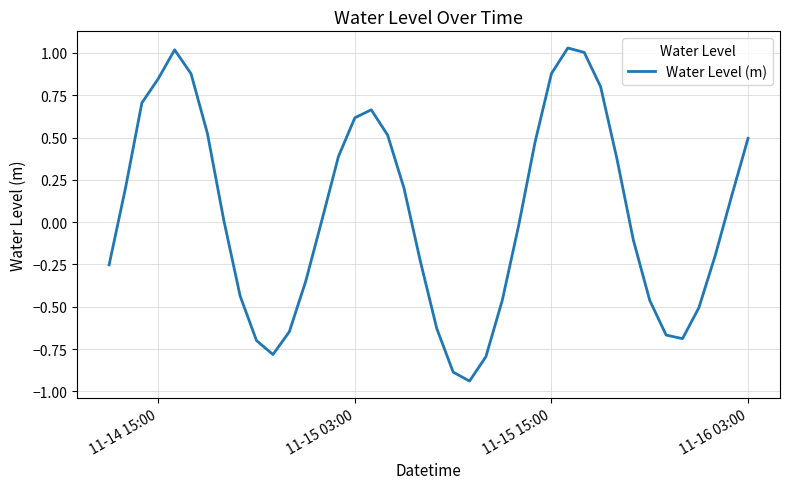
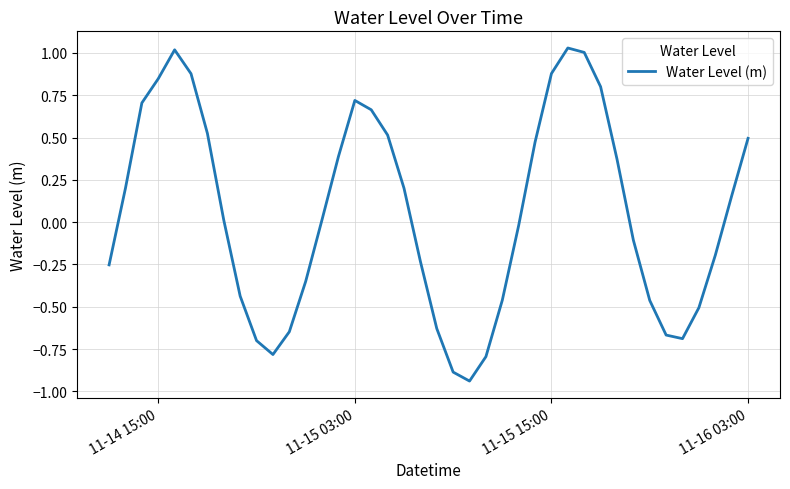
  {
    "11-14 15:00": 0.85,
-   "11-15 03:00": 0.62,
+   "11-15 03:00": 0.72,
    "11-15 15:00": 0.88,
    "11-16 03:00": 0.50
  }
